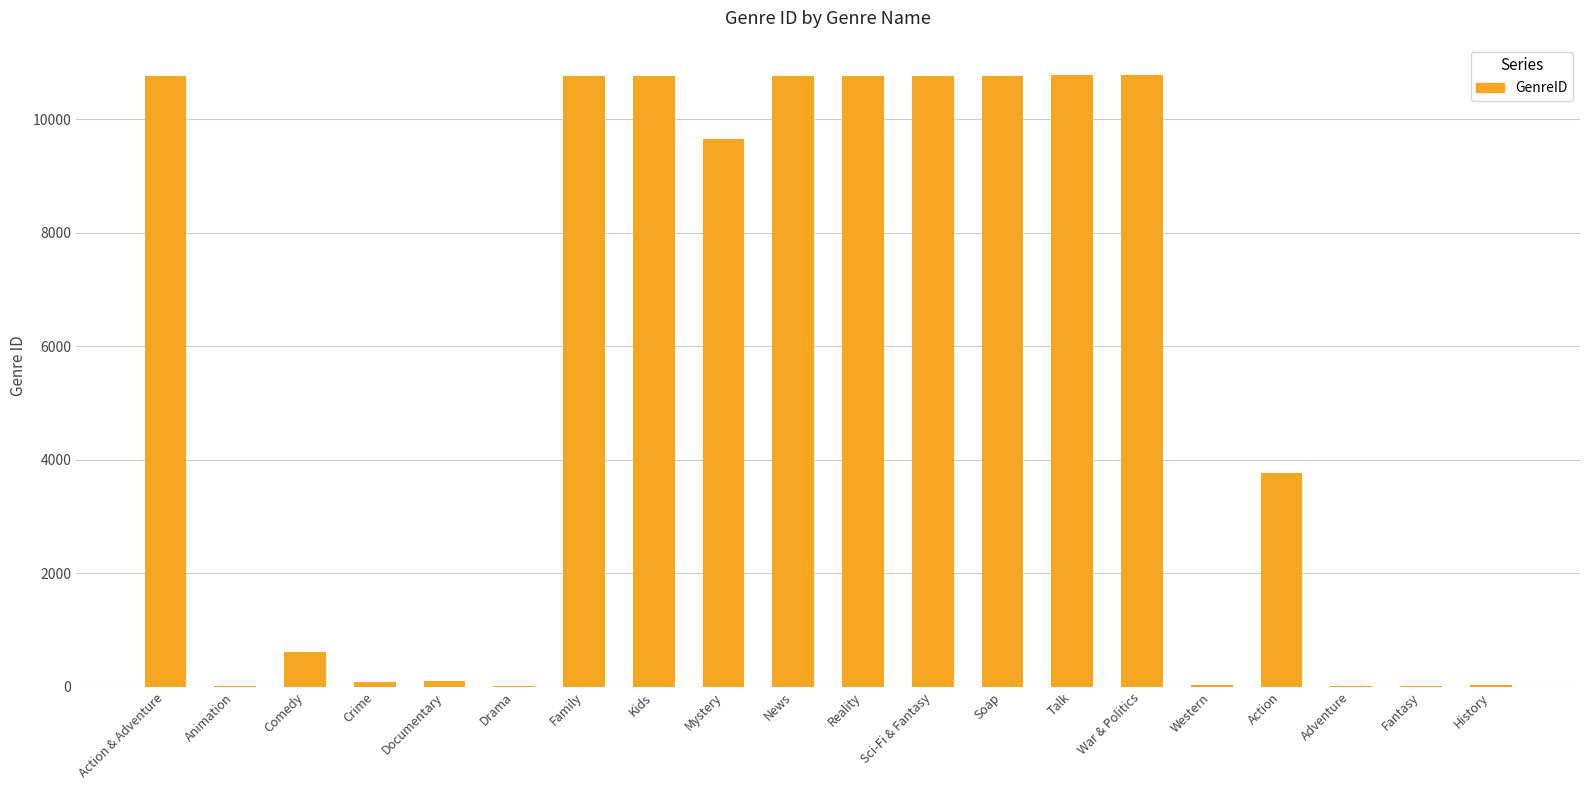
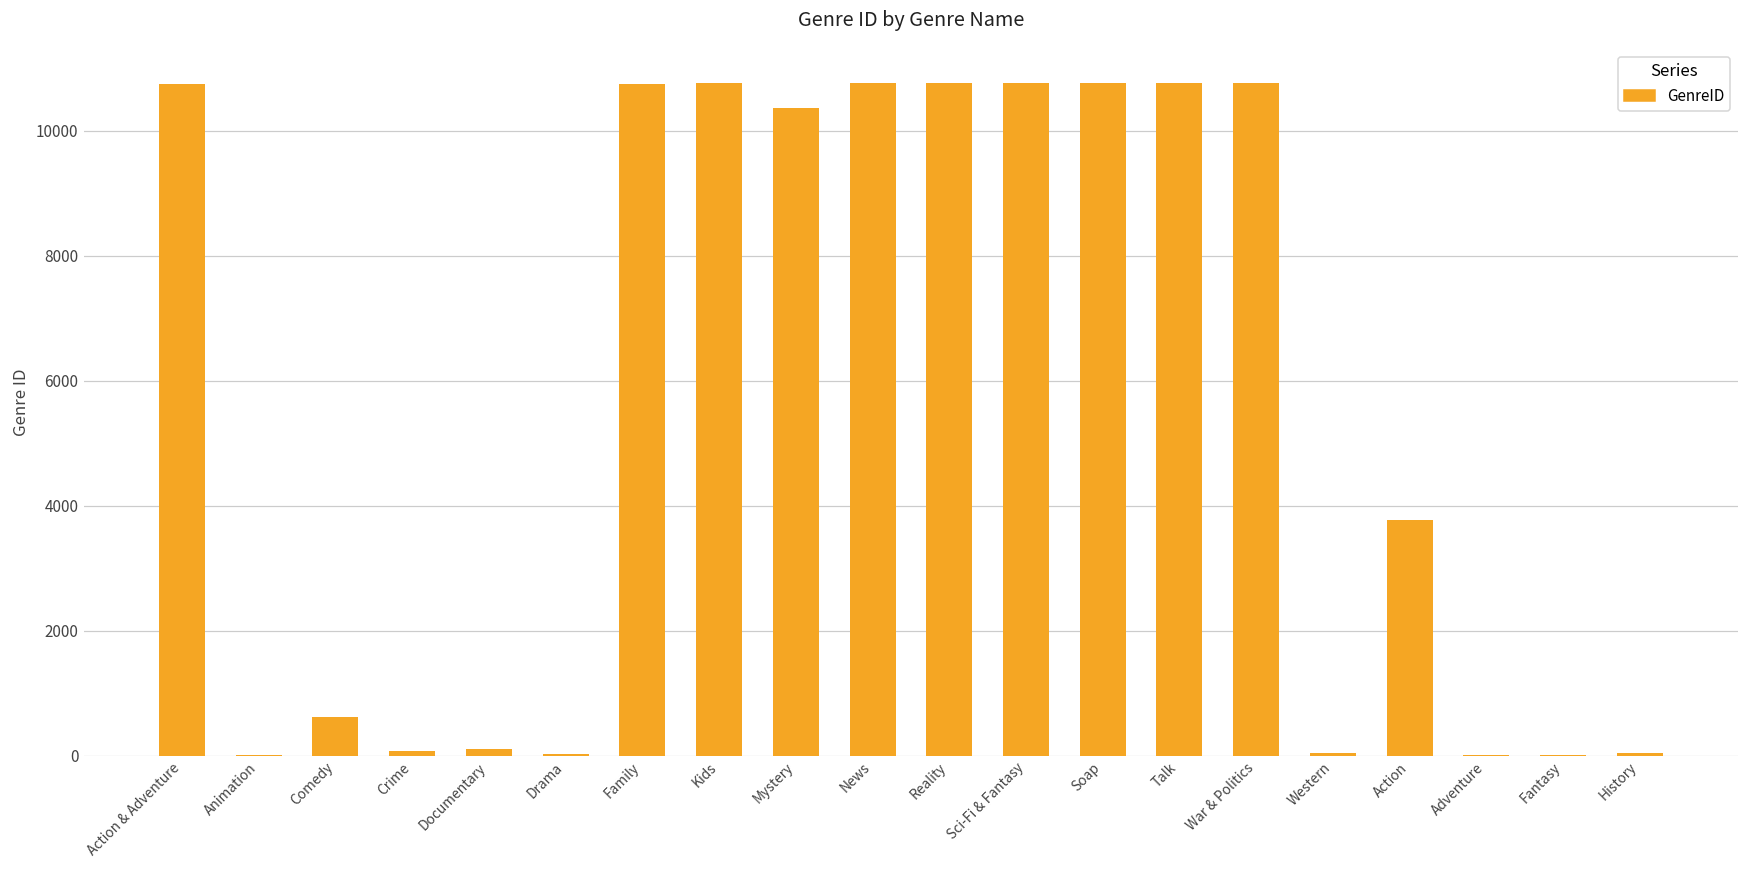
  {
    "Action & Adventure": 10800,
    "Comedy": 600,
    "Crime": 100,
    "Documentary": 100,
    "Family": 10800,
    "Kids": 10800,
-   "Mystery": 9600,
+   "Mystery": 10400,
    "News": 10800,
    "Reality": 10800,
    "Sci-Fi & Fantasy": 10800,
    "Soap": 10800,
    "Talk": 10800,
    "War & Politics": 10800,
    "Action": 3800
  }
